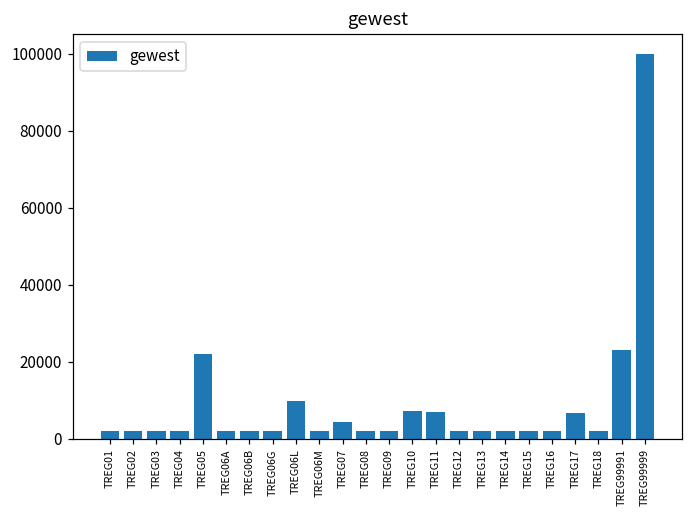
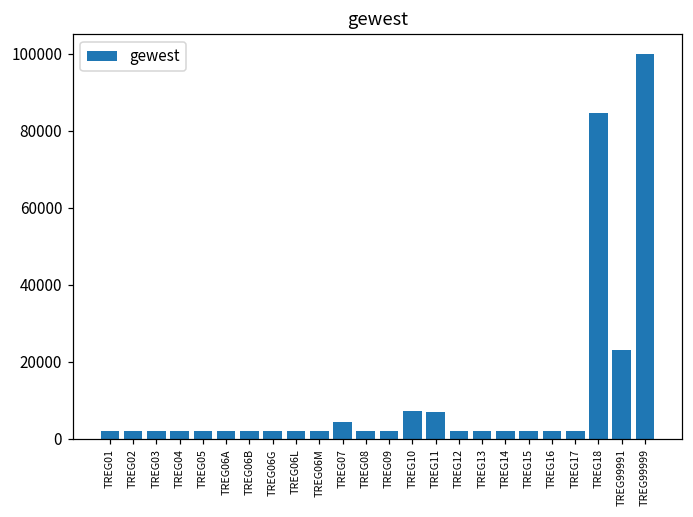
  {
    "TREG01": 2000,
    "TREG02": 2000,
    "TREG03": 2000,
    "TREG04": 2000,
-   "TREG05": 22000,
+   "TREG05": 2000,
    "TREG06A": 2000,
    "TREG06B": 2000,
    "TREG06G": 2000,
-   "TREG06L": 10000,
+   "TREG06L": 2000,
    "TREG06M": 2000,
    "TREG07": 4000,
    "TREG08": 2000,
    "TREG09": 2000,
    "TREG10": 7000,
    "TREG11": 7000,
    "TREG12": 2000,
    "TREG13": 2000,
    "TREG14": 2000,
    "TREG15": 2000,
    "TREG16": 2000,
-   "TREG17": 7000,
-   "TREG18": 2000,
+   "TREG17": 2000,
+   "TREG18": 85000,
    "TREG99991": 23000,
    "TREG99999": 100000
  }
